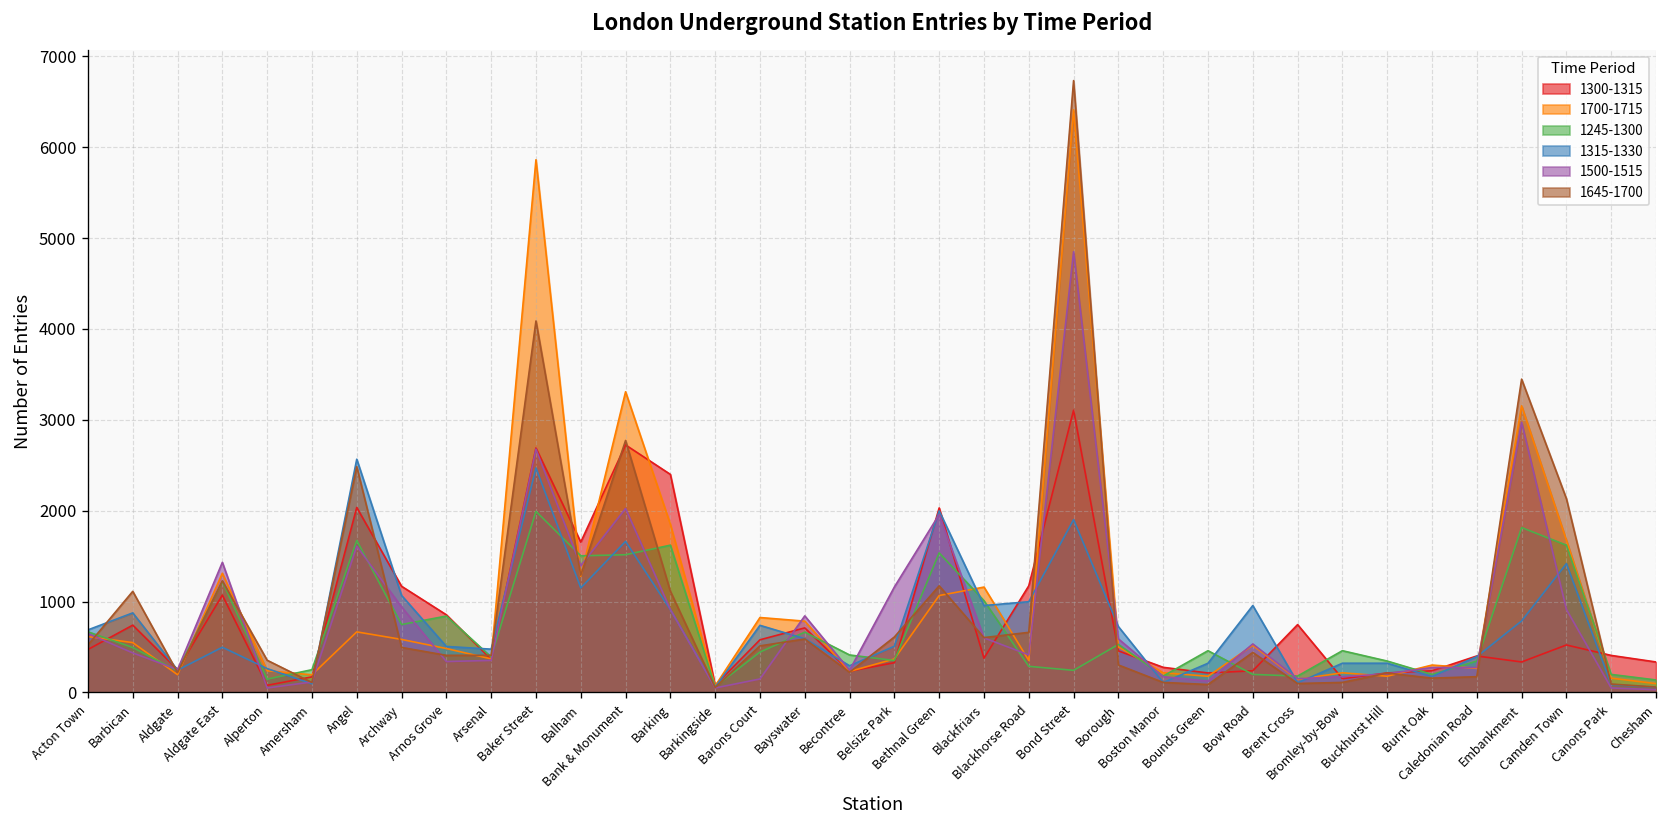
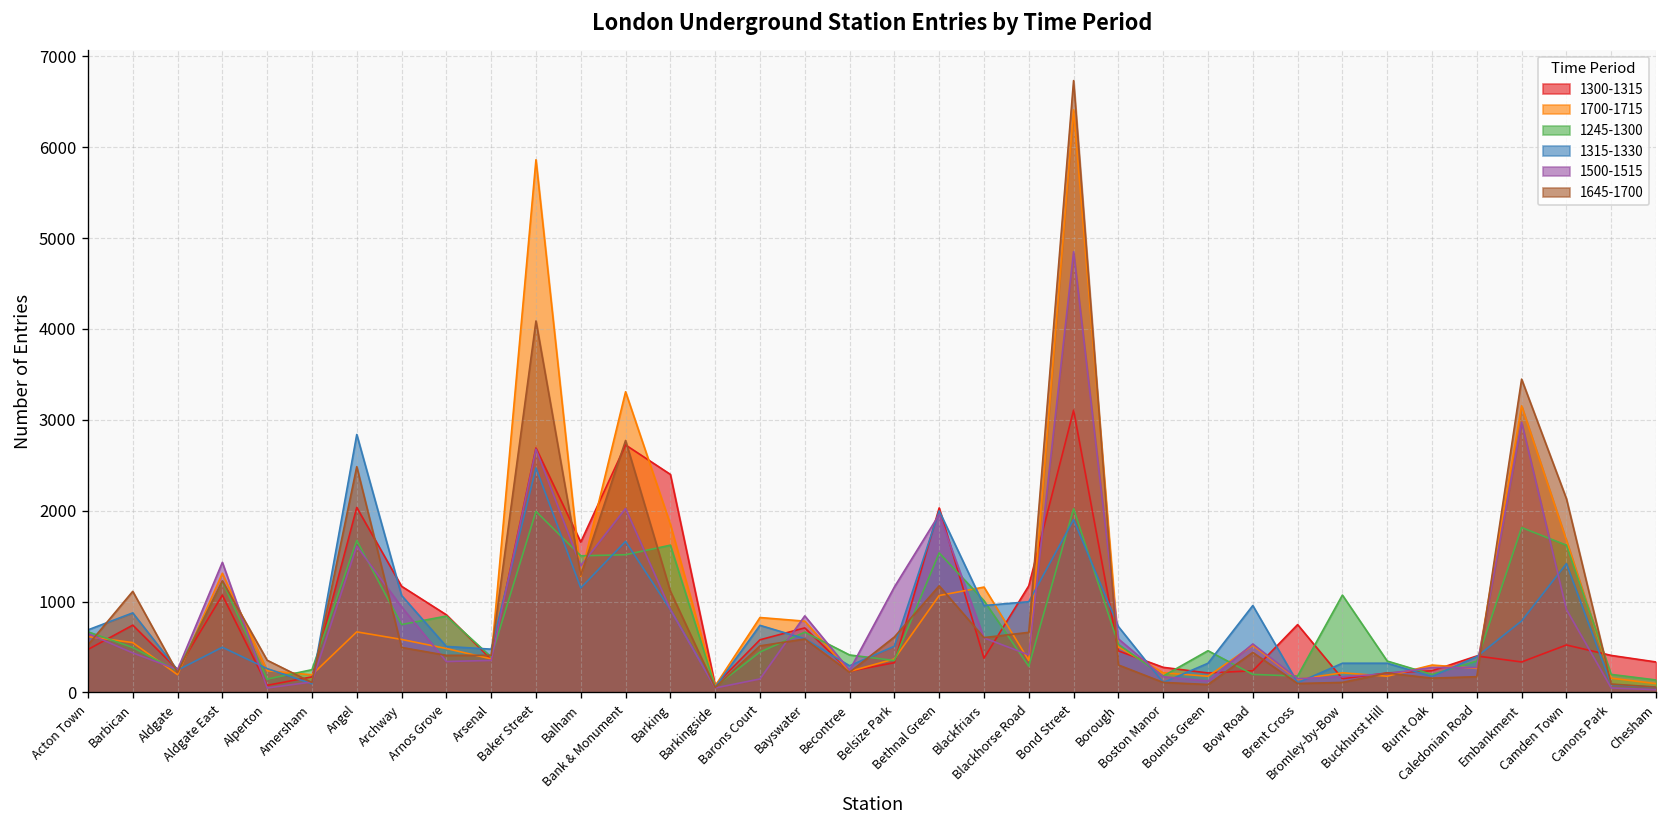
  {
    "1300-1315": {
      "Acton Town": 500,
      "Barbican": 700,
      "Aldgate East": 1100,
      "Angel": 2000,
      "Archway": 1200,
      "Balham": 1700,
      "Bank & Monument": 2700,
      "Barking": 2400,
      "Barons Court": 600,
      "Bayswater": 700,
      "Blackfriars": 400,
      "Blackhorse Road": 1200,
      "Bond Street": 3100,
      "Borough": 500,
      "Boston Manor": 300,
      "Bounds Green": 200,
      "Bow Road": 200,
      "Brent Cross": 700,
      "Burnt Oak": 200,
      "Embankment": 300,
      "Camden Town": 500,
      "Canons Park": 400,
      "Chesham": 300
    },
    "1700-1715": {
      "Barbican": 500,
      "Aldgate East": 1300,
      "Angel": 700,
      "Archway": 600,
      "Baker Street": 5900,
      "Bank & Monument": 3300,
      "Barking": 1900,
      "Barons Court": 800,
      "Bayswater": 800,
      "Bethnal Green": 1100,
      "Blackfriars": 1200,
      "Blackhorse Road": 400,
      "Bond Street": 6400,
      "Boston Manor": 200,
      "Bounds Green": 200,
      "Bromley-by-Bow": 200,
      "Embankment": 3200,
      "Camden Town": 1700,
      "Canons Park": 200,
      "Chesham": 100
    },
    "1245-1300": {
      "Barbican": 500,
      "Alperton": 100,
      "Amersham": 300,
      "Angel": 1700,
      "Archway": 700,
      "Baker Street": 2000,
      "Balham": 1500,
      "Bank & Monument": 1500,
      "Barking": 1600,
      "Barons Court": 400,
      "Bayswater": 700,
      "Becontree": 400,
      "Bethnal Green": 1500,
      "Blackfriars": 1000,
      "Blackhorse Road": 300,
-     "Bond Street": 200,
+     "Bond Street": 2000,
      "Bounds Green": 500,
      "Bow Road": 200,
-     "Bromley-by-Bow": 500,
+     "Bromley-by-Bow": 1100,
      "Caledonian Road": 300,
      "Embankment": 1800,
      "Camden Town": 1600,
      "Canons Park": 200,
      "Chesham": 100
    },
    "1315-1330": {
      "Barbican": 900,
      "Aldgate East": 500,
-     "Angel": 2600,
+     "Angel": 2800,
      "Archway": 1100,
      "Arsenal": 500,
      "Baker Street": 2500,
      "Balham": 1200,
      "Bank & Monument": 1700,
      "Barons Court": 700,
      "Becontree": 300,
      "Belsize Park": 500,
      "Blackfriars": 1000,
      "Blackhorse Road": 1000,
      "Bond Street": 1900,
      "Borough": 700,
      "Bounds Green": 300,
      "Bow Road": 1000,
      "Bromley-by-Bow": 300,
      "Embankment": 800,
      "Camden Town": 1400
    },
    "1500-1515": {
      "Barbican": 400,
      "Aldgate East": 1400,
      "Angel": 1600,
      "Archway": 900,
      "Arnos Grove": 300,
      "Balham": 1400,
      "Bank & Monument": 2000,
      "Barons Court": 100,
      "Bayswater": 800,
      "Belsize Park": 1200,
      "Bethnal Green": 2000,
      "Blackhorse Road": 400,
      "Bond Street": 4800,
      "Borough": 600,
      "Bounds Green": 100,
      "Embankment": 3000,
      "Camden Town": 900,
      "Canons Park": 0
    },
    "1645-1700": {
      "Acton Town": 500,
      "Barbican": 1100,
      "Alperton": 400,
      "Angel": 2500,
      "Archway": 500,
      "Arnos Grove": 400,
      "Baker Street": 4100,
      "Bank & Monument": 2800,
      "Barking": 1100,
      "Barons Court": 500,
      "Belsize Park": 600,
      "Bethnal Green": 1200,
      "Blackhorse Road": 700,
      "Bond Street": 6700,
      "Borough": 300,
      "Bounds Green": 100,
      "Bow Road": 400,
      "Bromley-by-Bow": 100,
      "Caledonian Road": 200,
      "Embankment": 3400,
      "Camden Town": 2100
    }
  }
